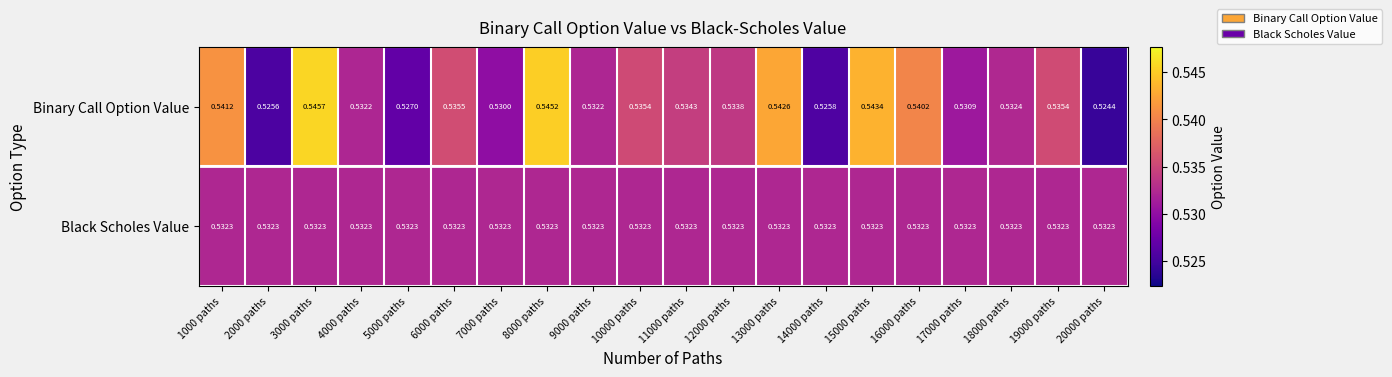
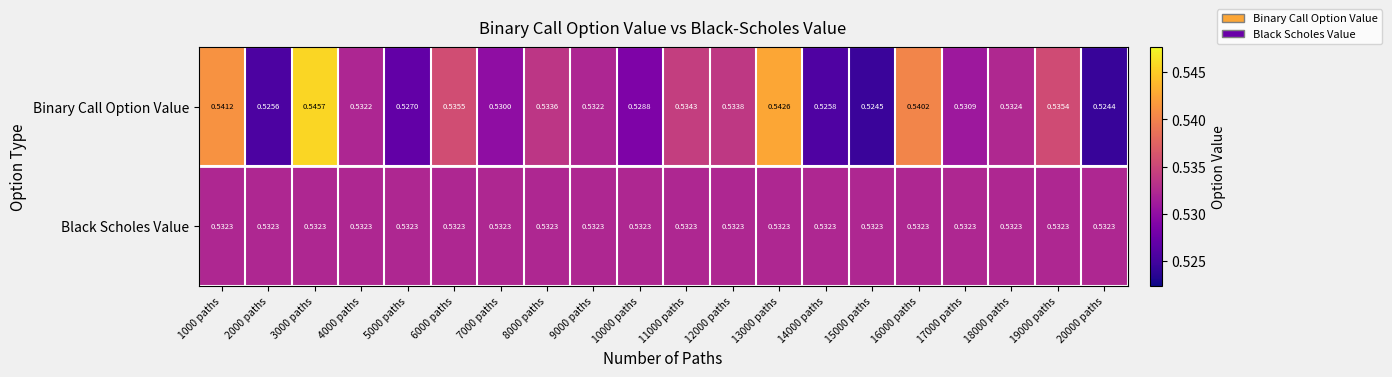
  {
    "Binary Call Option Value": {
      "1000 paths": 0.5412,
      "2000 paths": 0.5256,
      "3000 paths": 0.5457,
      "4000 paths": 0.5322,
      "5000 paths": 0.5270,
      "6000 paths": 0.5355,
      "7000 paths": 0.5300,
-     "8000 paths": 0.5452,
+     "8000 paths": 0.5336,
      "9000 paths": 0.5322,
-     "10000 paths": 0.5354,
+     "10000 paths": 0.5288,
      "11000 paths": 0.5343,
      "12000 paths": 0.5338,
      "13000 paths": 0.5426,
      "14000 paths": 0.5258,
-     "15000 paths": 0.5434,
+     "15000 paths": 0.5245,
      "16000 paths": 0.5402,
      "17000 paths": 0.5309,
      "18000 paths": 0.5324,
      "19000 paths": 0.5354,
      "20000 paths": 0.5244
    },
    "Black Scholes Value": {
      "1000 paths": 0.5323,
      "2000 paths": 0.5323,
      "3000 paths": 0.5323,
      "4000 paths": 0.5323,
      "5000 paths": 0.5323,
      "6000 paths": 0.5323,
      "7000 paths": 0.5323,
      "8000 paths": 0.5323,
      "9000 paths": 0.5323,
      "10000 paths": 0.5323,
      "11000 paths": 0.5323,
      "12000 paths": 0.5323,
      "13000 paths": 0.5323,
      "14000 paths": 0.5323,
      "15000 paths": 0.5323,
      "16000 paths": 0.5323,
      "17000 paths": 0.5323,
      "18000 paths": 0.5323,
      "19000 paths": 0.5323,
      "20000 paths": 0.5323
    }
  }
